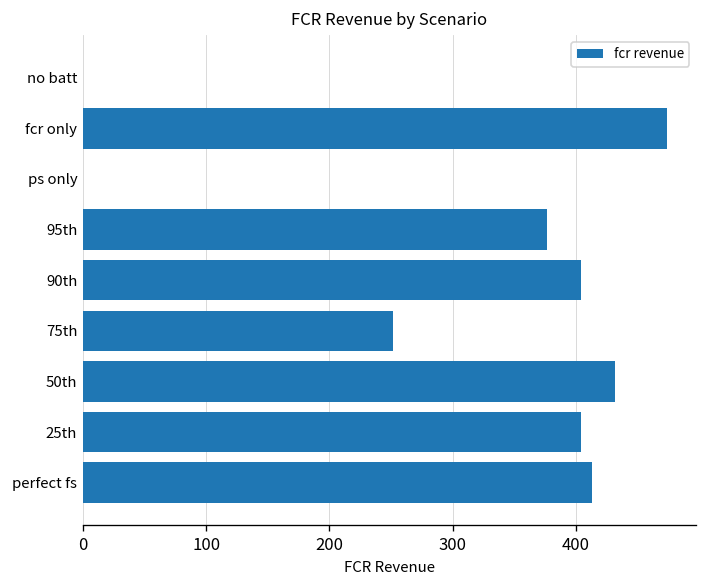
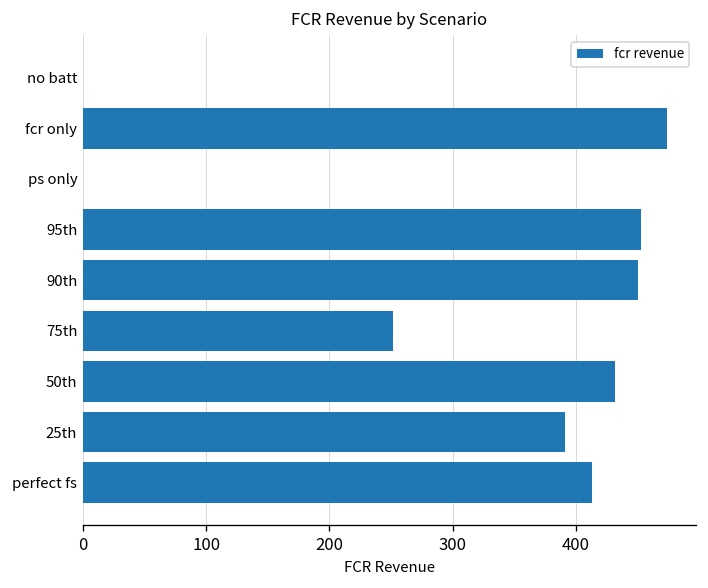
  {
    "no batt": 0,
    "fcr only": 474,
    "ps only": 0,
-   "95th": 376,
-   "90th": 404,
+   "95th": 453,
+   "90th": 450,
    "75th": 251,
    "50th": 432,
-   "25th": 404,
+   "25th": 391,
    "perfect fs": 414
  }
